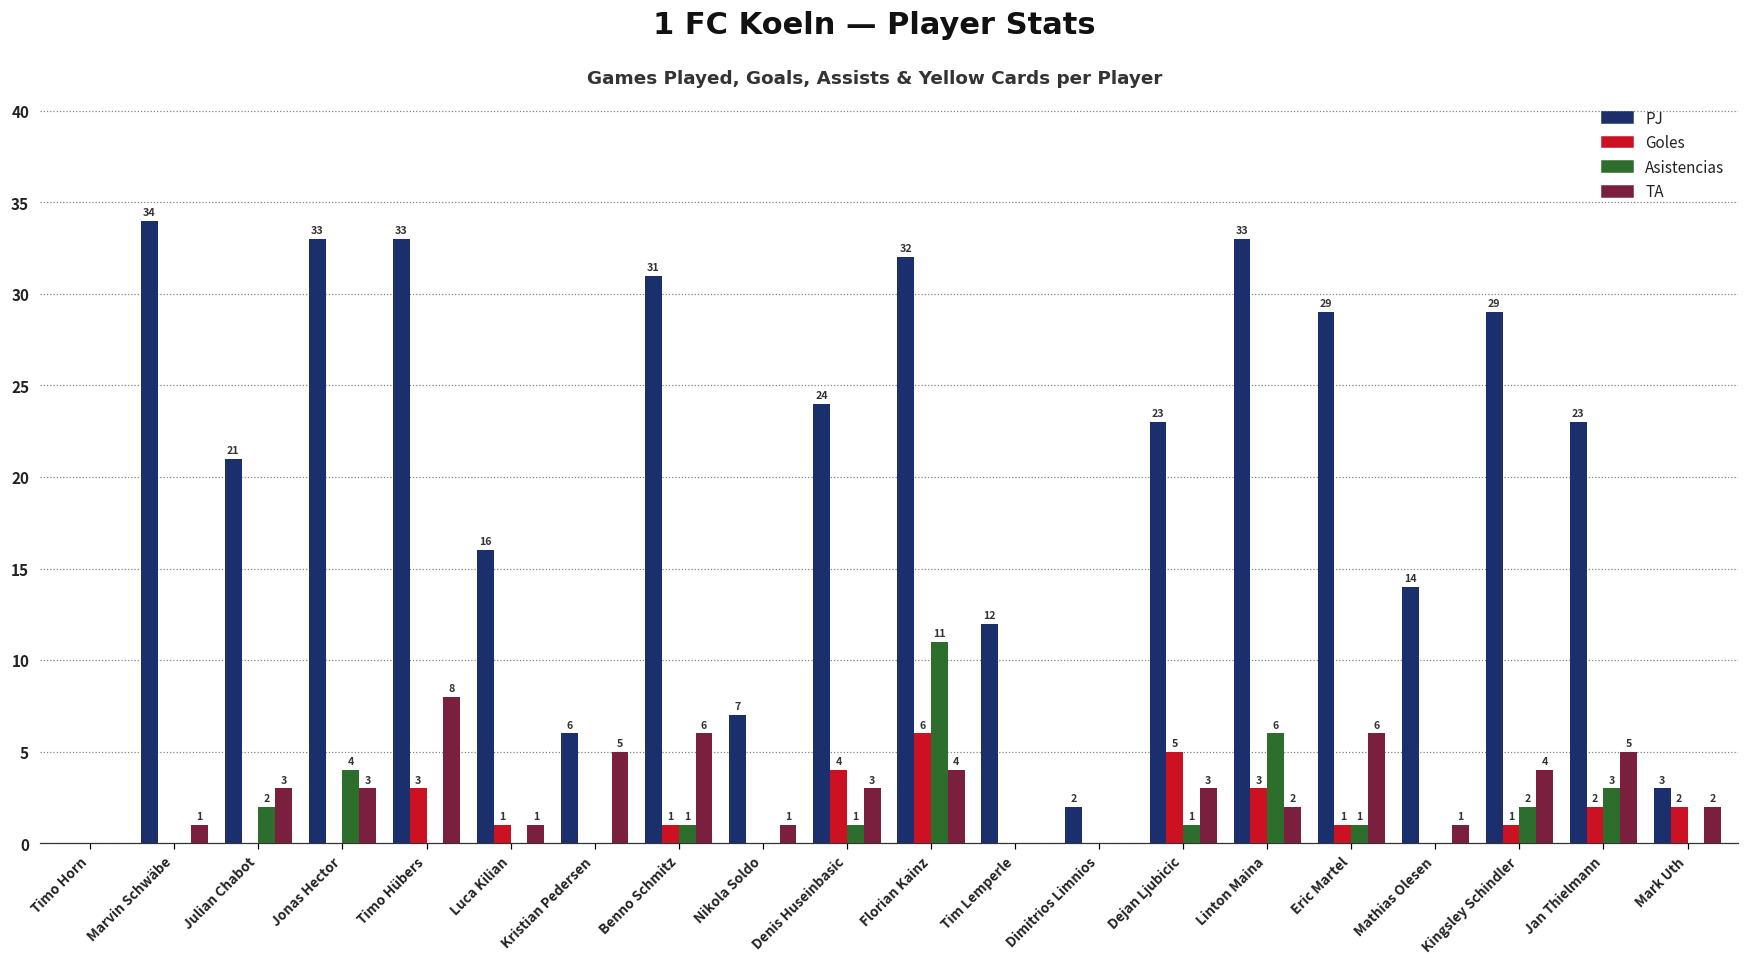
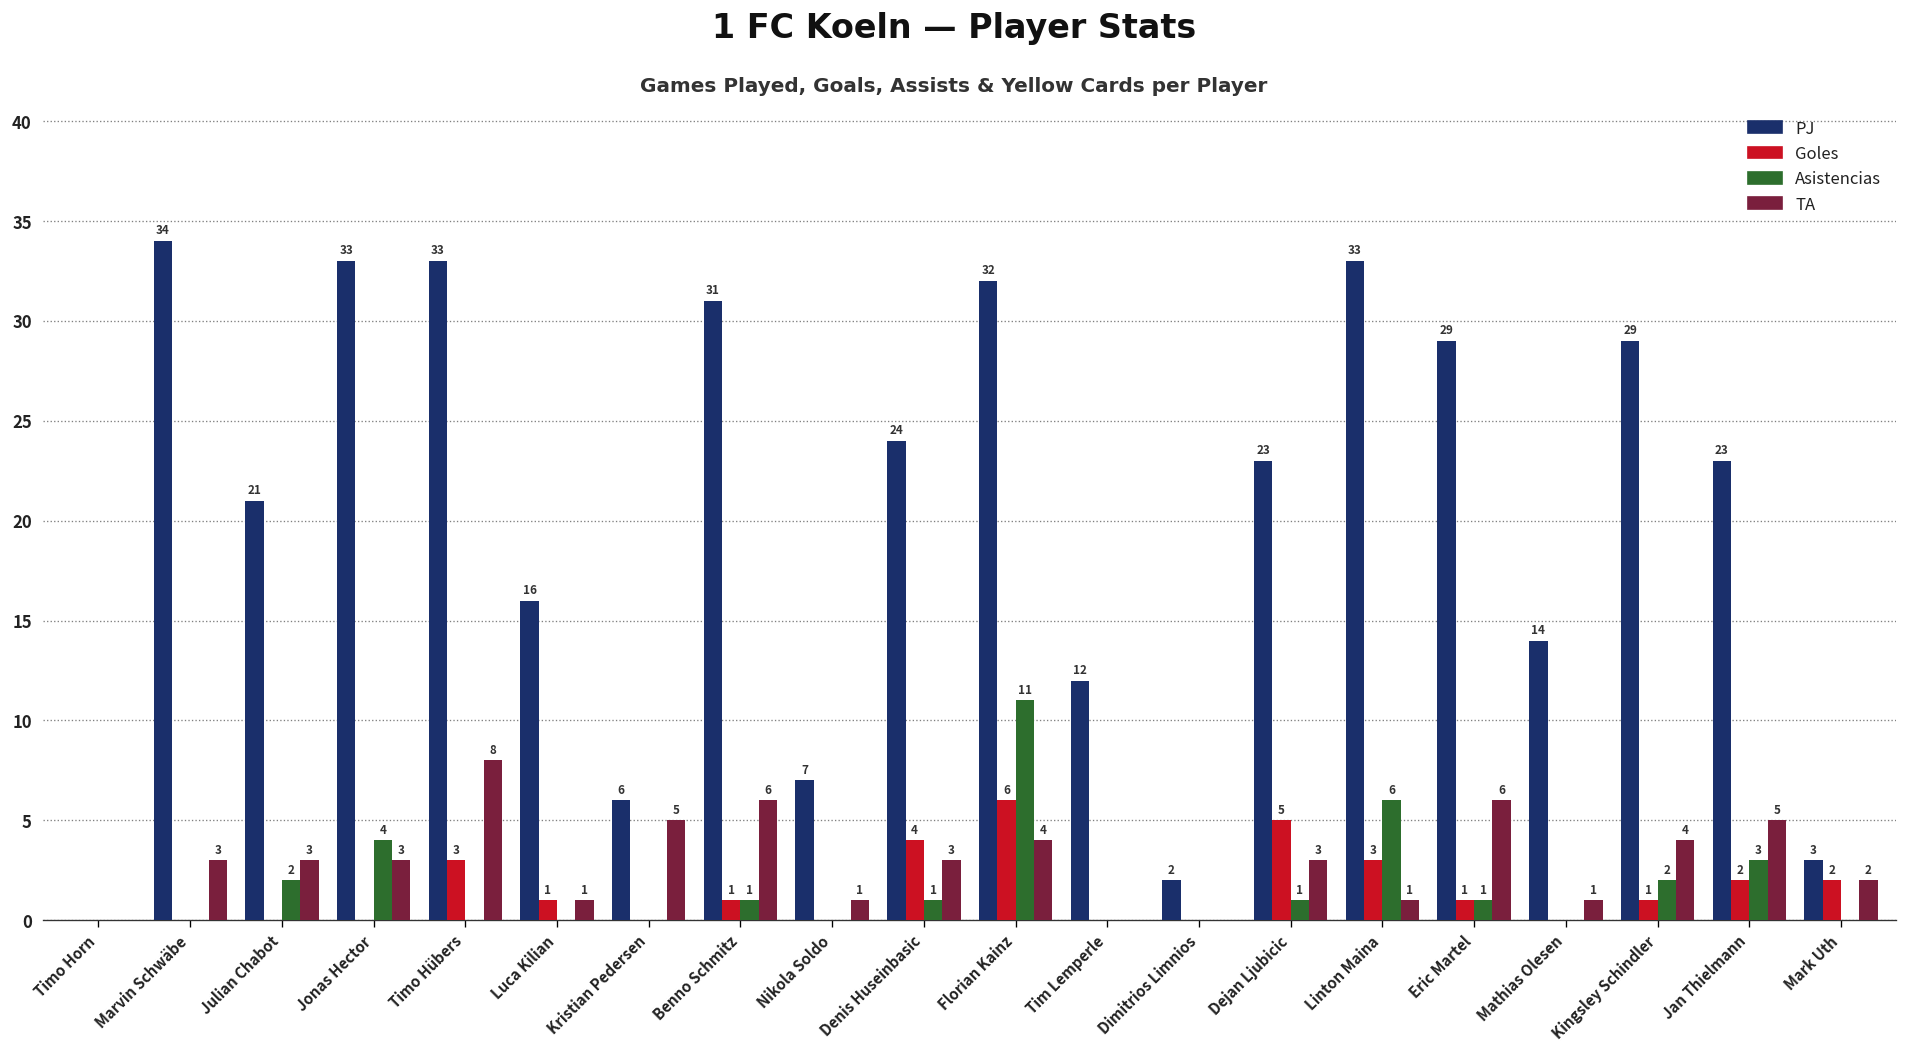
  {
    "PJ": {
      "Marvin Schwäbe": 34,
      "Julian Chabot": 21,
      "Jonas Hector": 33,
      "Timo Hübers": 33,
      "Luca Kilian": 16,
      "Kristian Pedersen": 6,
      "Benno Schmitz": 31,
      "Nikola Soldo": 7,
      "Denis Huseinbasic": 24,
      "Florian Kainz": 32,
      "Tim Lemperle": 12,
      "Dimitrios Limnios": 2,
      "Dejan Ljubicic": 23,
      "Linton Maina": 33,
      "Eric Martel": 29,
      "Mathias Olesen": 14,
      "Kingsley Schindler": 29,
      "Jan Thielmann": 23,
      "Mark Uth": 3
    },
    "Goles": {
      "Timo Hübers": 3,
      "Luca Kilian": 1,
      "Benno Schmitz": 1,
      "Denis Huseinbasic": 4,
      "Florian Kainz": 6,
      "Dejan Ljubicic": 5,
      "Linton Maina": 3,
      "Eric Martel": 1,
      "Kingsley Schindler": 1,
      "Jan Thielmann": 2,
      "Mark Uth": 2
    },
    "Asistencias": {
      "Julian Chabot": 2,
      "Jonas Hector": 4,
      "Benno Schmitz": 1,
      "Denis Huseinbasic": 1,
      "Florian Kainz": 11,
      "Dejan Ljubicic": 1,
      "Linton Maina": 6,
      "Eric Martel": 1,
      "Kingsley Schindler": 2,
      "Jan Thielmann": 3
    },
    "TA": {
-     "Marvin Schwäbe": 1,
+     "Marvin Schwäbe": 3,
      "Julian Chabot": 3,
      "Jonas Hector": 3,
      "Timo Hübers": 8,
      "Luca Kilian": 1,
      "Kristian Pedersen": 5,
      "Benno Schmitz": 6,
      "Nikola Soldo": 1,
      "Denis Huseinbasic": 3,
      "Florian Kainz": 4,
      "Dejan Ljubicic": 3,
-     "Linton Maina": 2,
+     "Linton Maina": 1,
      "Eric Martel": 6,
      "Mathias Olesen": 1,
      "Kingsley Schindler": 4,
      "Jan Thielmann": 5,
      "Mark Uth": 2
    }
  }
